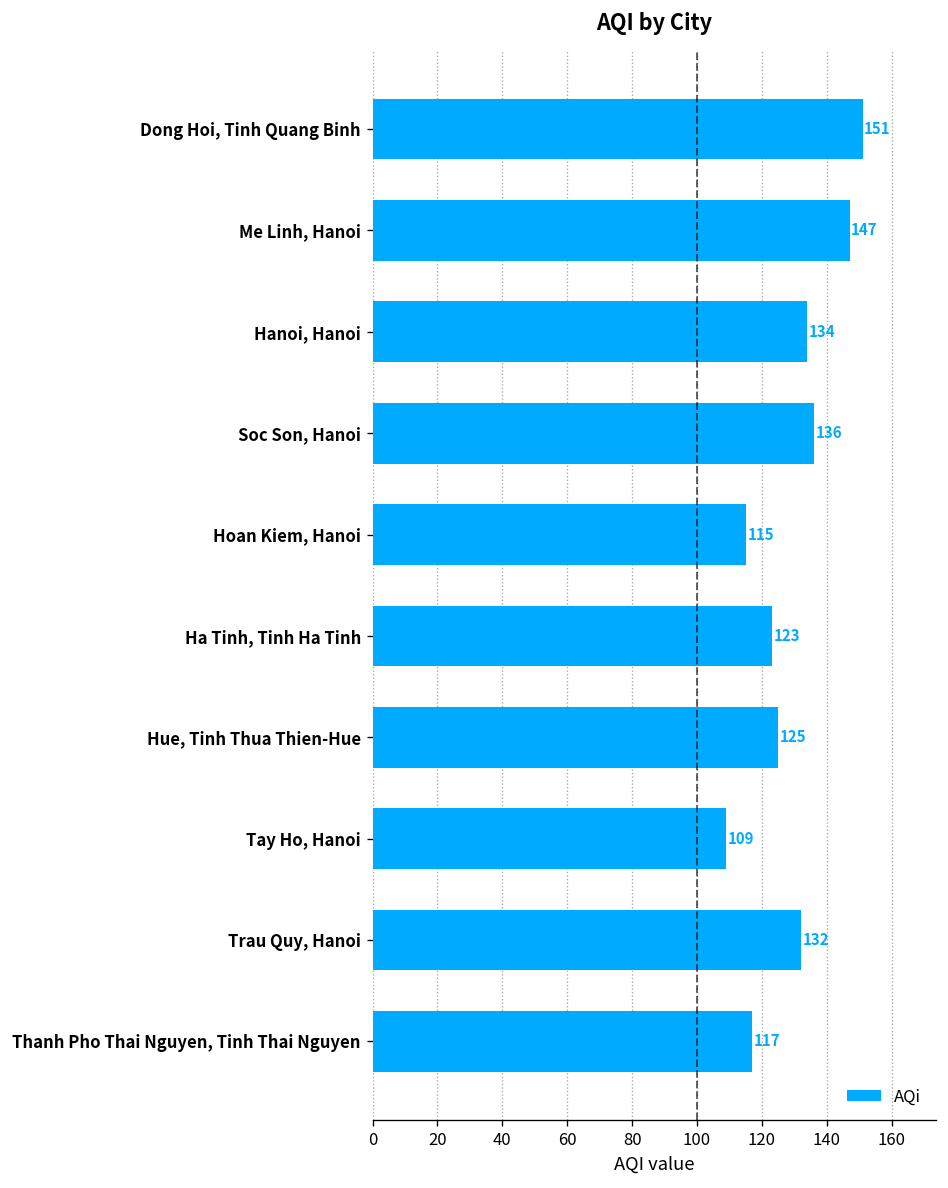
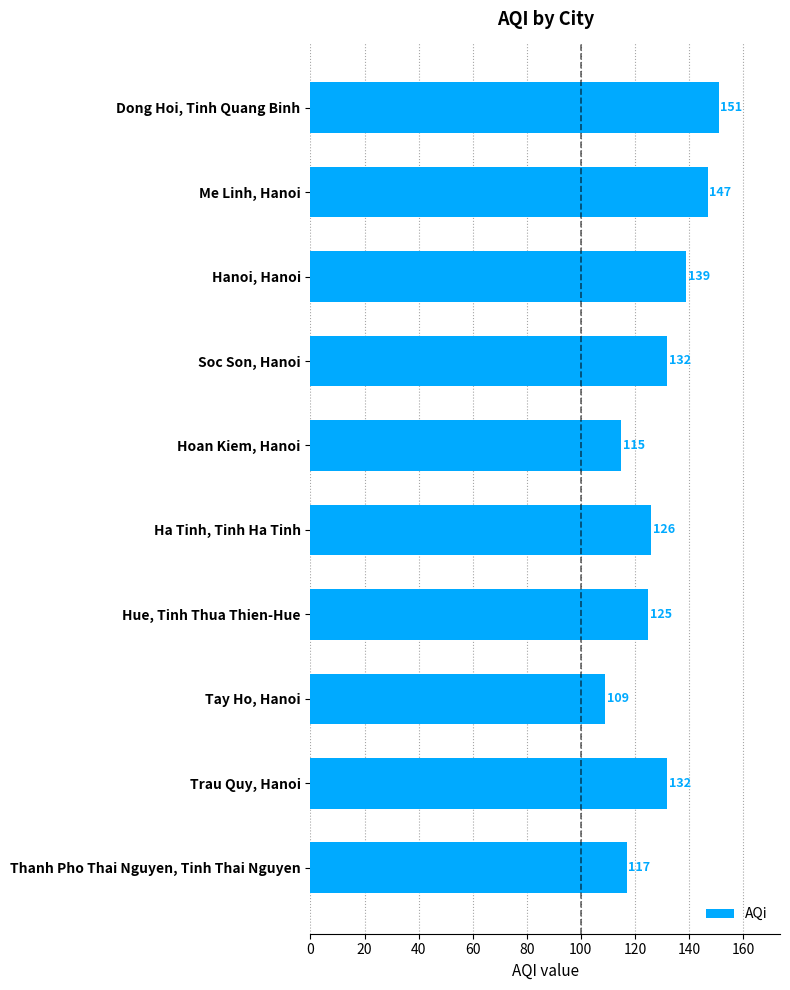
  {
    "Dong Hoi, Tinh Quang Binh": 151,
    "Me Linh, Hanoi": 147,
-   "Hanoi, Hanoi": 134,
-   "Soc Son, Hanoi": 136,
+   "Hanoi, Hanoi": 139,
+   "Soc Son, Hanoi": 132,
    "Hoan Kiem, Hanoi": 115,
-   "Ha Tinh, Tinh Ha Tinh": 123,
+   "Ha Tinh, Tinh Ha Tinh": 126,
    "Hue, Tinh Thua Thien-Hue": 125,
    "Tay Ho, Hanoi": 109,
    "Trau Quy, Hanoi": 132,
    "Thanh Pho Thai Nguyen, Tinh Thai Nguyen": 117
  }
